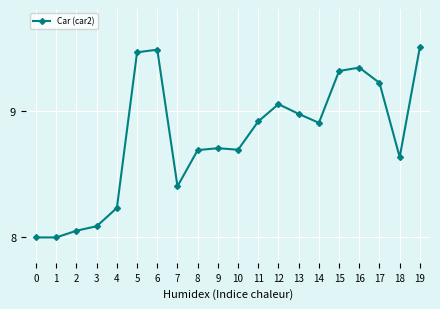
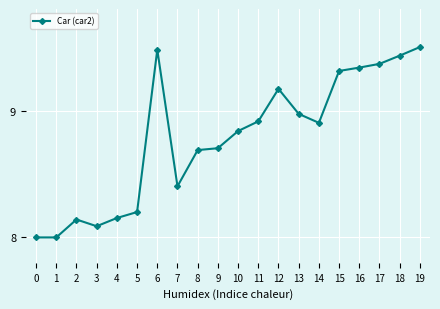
  {
    "0": 8.00,
    "1": 8.00,
-   "2": 8.05,
+   "2": 8.14,
    "3": 8.09,
-   "4": 8.23,
-   "5": 9.46,
+   "4": 8.15,
+   "5": 8.20,
    "6": 9.48,
    "7": 8.40,
    "8": 8.69,
    "9": 8.70,
-   "10": 8.69,
+   "10": 8.84,
    "11": 8.91,
-   "12": 9.05,
+   "12": 9.17,
    "13": 8.97,
    "14": 8.90,
    "15": 9.31,
    "16": 9.34,
-   "17": 9.22,
-   "18": 8.63,
+   "17": 9.37,
+   "18": 9.43,
    "19": 9.50
  }
